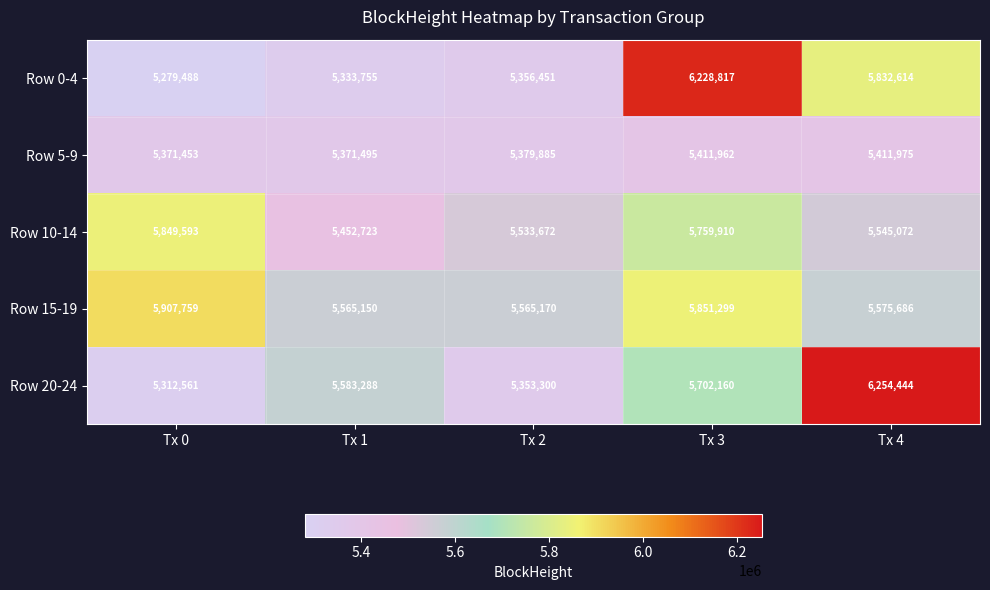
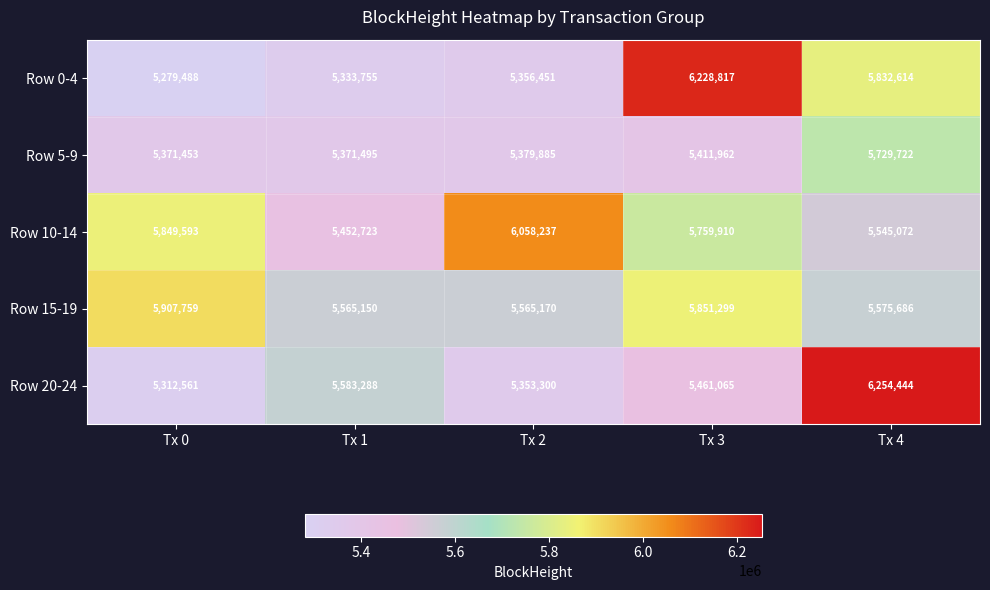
  {
    "Row 0-4": {
      "Tx 1": "5,333,755",
      "Tx 2": "5,356,451",
      "Tx 3": "6,228,817",
      "Tx 4": "5,832,614"
    },
    "Row 5-9": {
      "Tx 0": "5,371,453",
      "Tx 1": "5,371,495",
      "Tx 2": "5,379,885",
      "Tx 3": "5,411,962",
-     "Tx 4": "5,411,975"
+     "Tx 4": "5,729,722"
    },
    "Row 10-14": {
      "Tx 0": "5,849,593",
      "Tx 1": "5,452,723",
-     "Tx 2": "5,533,672",
+     "Tx 2": "6,058,237",
      "Tx 3": "5,759,910",
      "Tx 4": "5,545,072"
    },
    "Row 15-19": {
      "Tx 0": "5,907,759",
      "Tx 1": "5,565,150",
      "Tx 2": "5,565,170",
      "Tx 3": "5,851,299",
      "Tx 4": "5,575,686"
    },
    "Row 20-24": {
      "Tx 0": "5,312,561",
      "Tx 1": "5,583,288",
      "Tx 2": "5,353,300",
-     "Tx 3": "5,702,160",
+     "Tx 3": "5,461,065",
      "Tx 4": "6,254,444"
    }
  }
